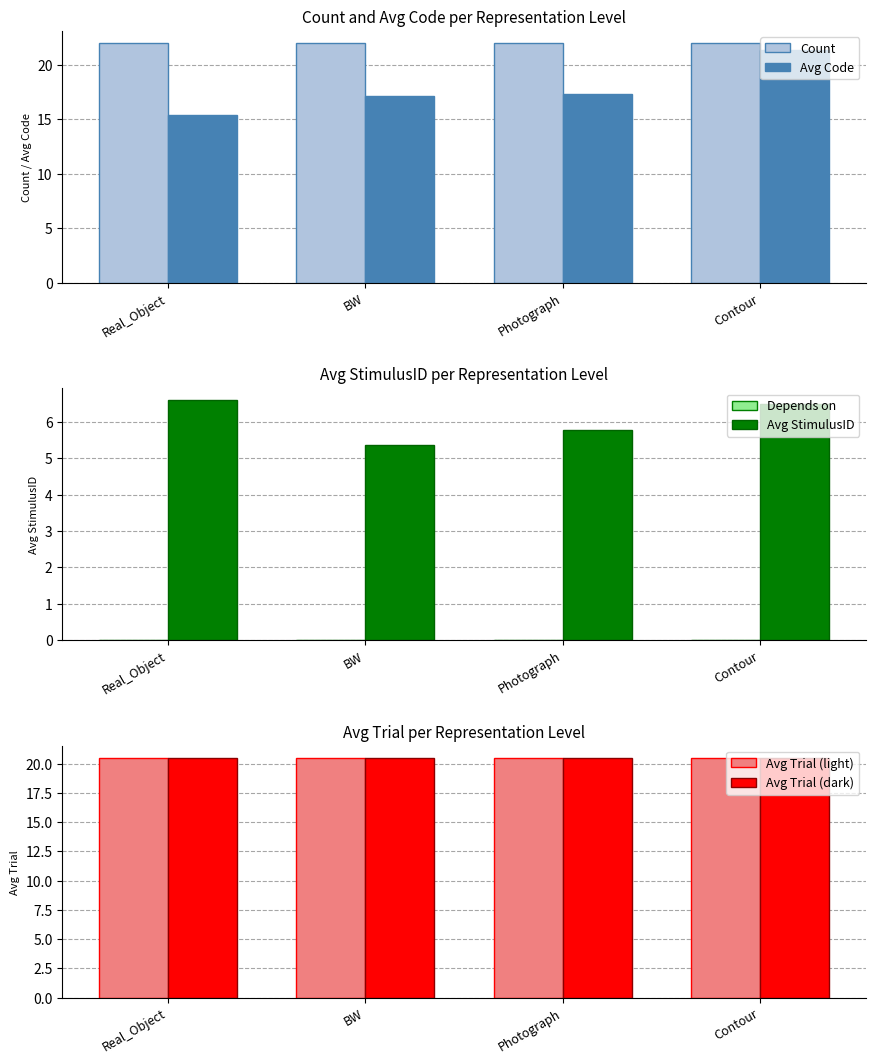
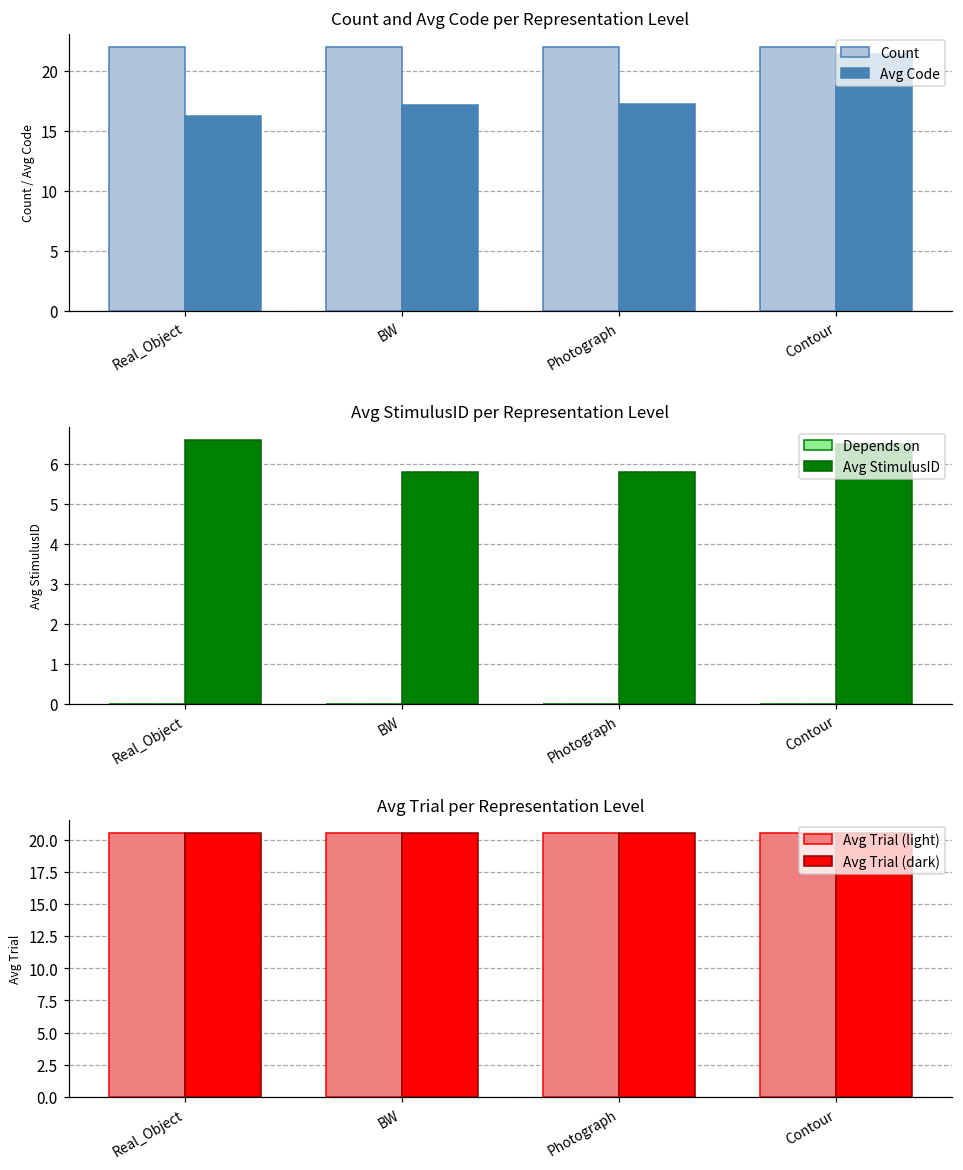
  {
    "Count and Avg Code per Representation Level": {
      "Count": {
        "Real_Object": 22.0,
        "BW": 22.0,
        "Photograph": 22.0,
        "Contour": 22.0
      },
      "Avg Code": {
-       "Real_Object": 15.4,
+       "Real_Object": 16.3,
        "BW": 17.1,
        "Photograph": 17.3
      }
    },
    "Avg StimulusID per Representation Level": {
      "Depends on": {
        "Real_Object": 0.0,
        "BW": 0.0,
        "Photograph": 0.0,
        "Contour": 0.0
      },
      "Avg StimulusID": {
        "Real_Object": 6.6,
-       "BW": 5.4,
+       "BW": 5.8,
        "Photograph": 5.8
      }
    },
    "Avg Trial per Representation Level": {
      "Avg Trial (light)": {
        "Real_Object": 20.5,
        "BW": 20.5,
        "Photograph": 20.5,
        "Contour": 20.5
      },
      "Avg Trial (dark)": {
        "Real_Object": 20.5,
        "BW": 20.5,
        "Photograph": 20.5
      }
    }
  }
